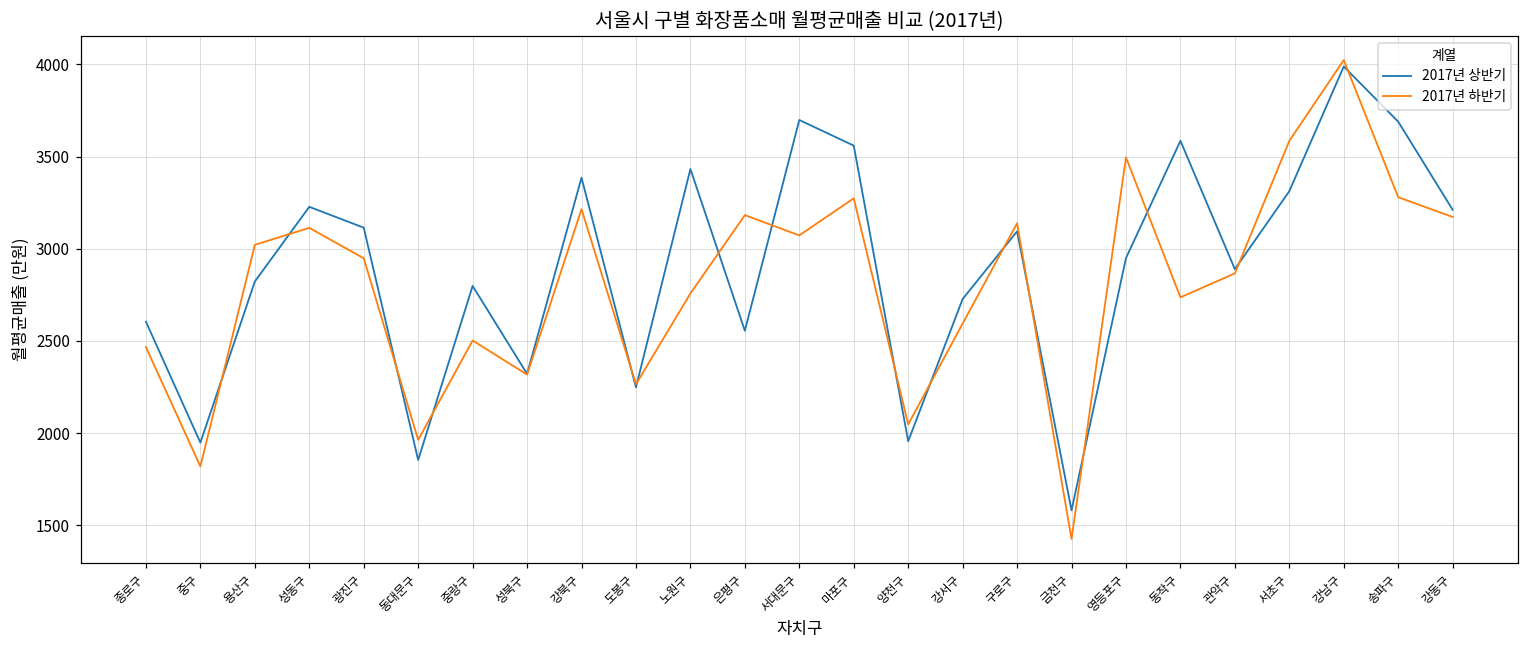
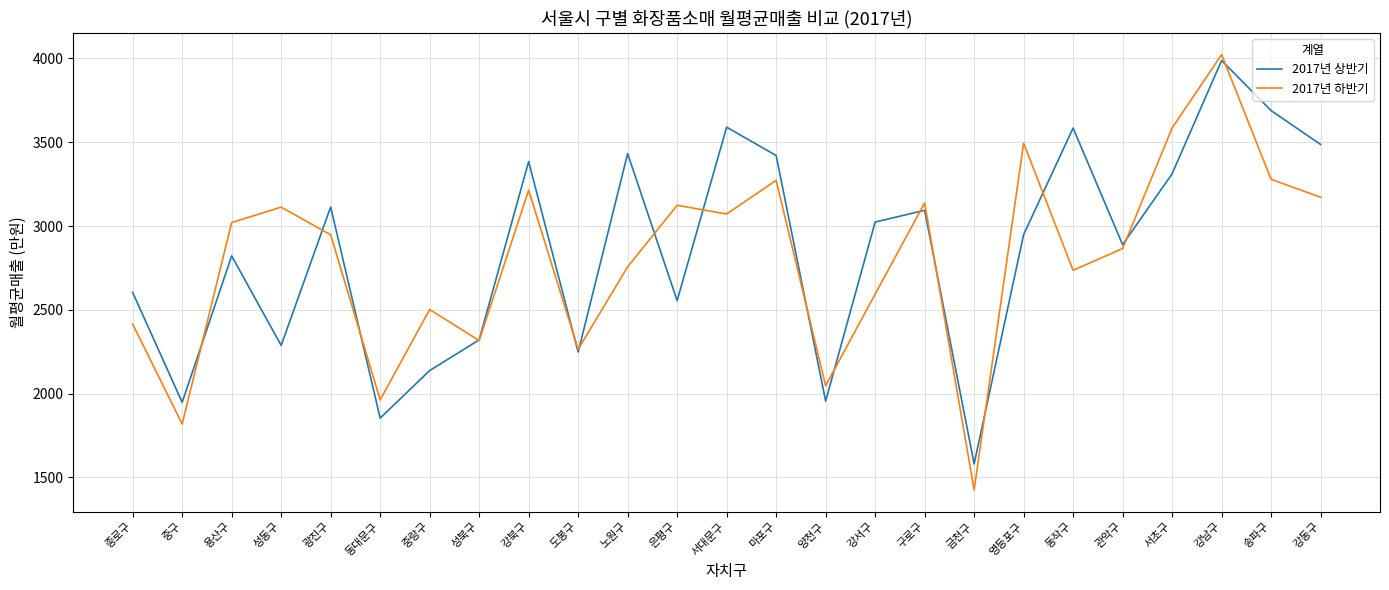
  {
    "2017년 상반기": {
      "종로구": 2600,
      "중구": 1950,
      "용산구": 2820,
-     "성동구": 3230,
+     "성동구": 2290,
      "광진구": 3110,
      "동대문구": 1850,
-     "중랑구": 2800,
+     "중랑구": 2140,
      "강북구": 3390,
      "도봉구": 2250,
      "노원구": 3430,
      "은평구": 2560,
-     "서대문구": 3700,
-     "마포구": 3560,
+     "서대문구": 3590,
+     "마포구": 3420,
      "양천구": 1960,
-     "강서구": 2730,
+     "강서구": 3020,
      "구로구": 3090,
      "금천구": 1580,
      "영등포구": 2950,
      "동작구": 3590,
      "관악구": 2890,
      "서초구": 3310,
      "강남구": 3990,
      "송파구": 3690,
-     "강동구": 3210
+     "강동구": 3490
    },
    "2017년 하반기": {
-     "종로구": 2470,
+     "종로구": 2420,
      "중구": 1820,
      "용산구": 3020,
      "성동구": 3110,
      "광진구": 2950,
      "동대문구": 1960,
      "중랑구": 2500,
      "강북구": 3210,
      "도봉구": 2270,
      "노원구": 2760,
-     "은평구": 3180,
+     "은평구": 3120,
      "서대문구": 3070,
      "마포구": 3270,
      "양천구": 2050,
      "강서구": 2590,
      "구로구": 3140,
      "금천구": 1430,
      "영등포구": 3500,
      "동작구": 2740,
      "관악구": 2870,
      "서초구": 3590,
      "강남구": 4020,
      "송파구": 3280,
      "강동구": 3170
    }
  }
